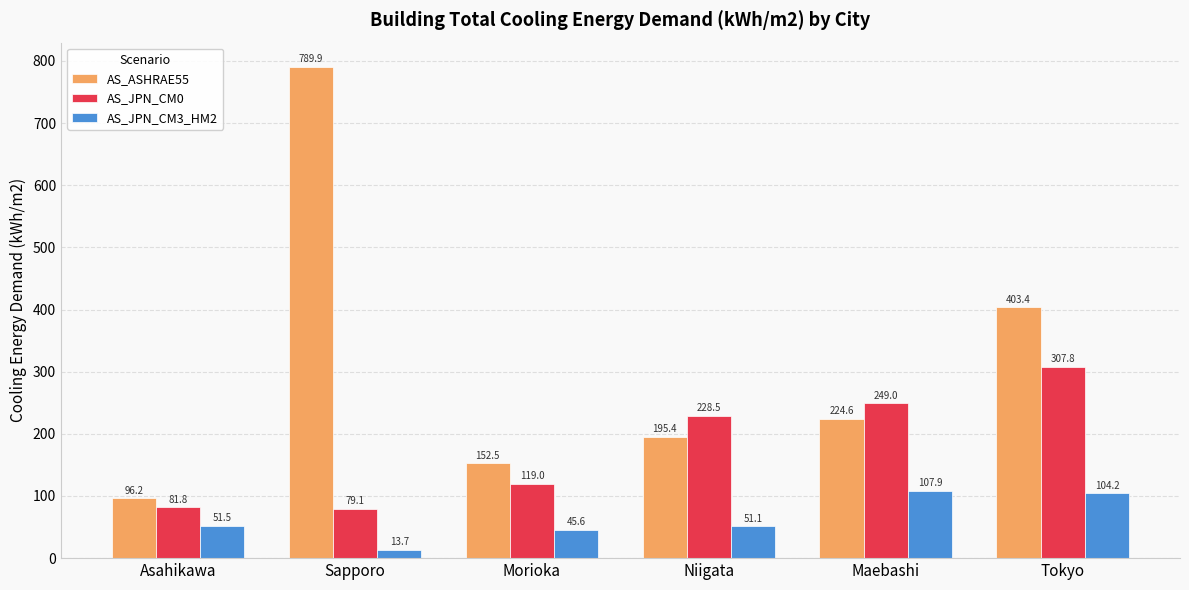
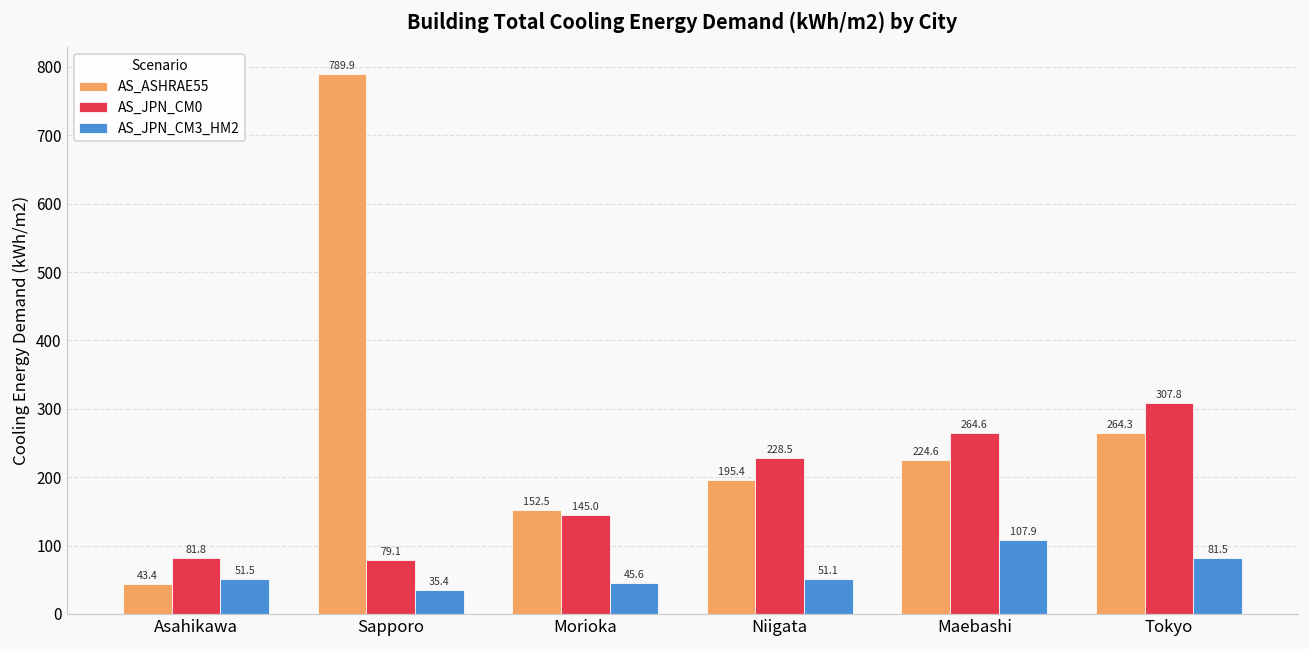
  {
    "AS_ASHRAE55": {
-     "Asahikawa": 96.2,
+     "Asahikawa": 43.4,
      "Sapporo": 789.9,
      "Morioka": 152.5,
      "Niigata": 195.4,
      "Maebashi": 224.6,
-     "Tokyo": 403.4
+     "Tokyo": 264.3
    },
    "AS_JPN_CM0": {
      "Asahikawa": 81.8,
      "Sapporo": 79.1,
-     "Morioka": 119.0,
+     "Morioka": 145.0,
      "Niigata": 228.5,
-     "Maebashi": 249.0,
+     "Maebashi": 264.6,
      "Tokyo": 307.8
    },
    "AS_JPN_CM3_HM2": {
      "Asahikawa": 51.5,
-     "Sapporo": 13.7,
+     "Sapporo": 35.4,
      "Morioka": 45.6,
      "Niigata": 51.1,
      "Maebashi": 107.9,
-     "Tokyo": 104.2
+     "Tokyo": 81.5
    }
  }
